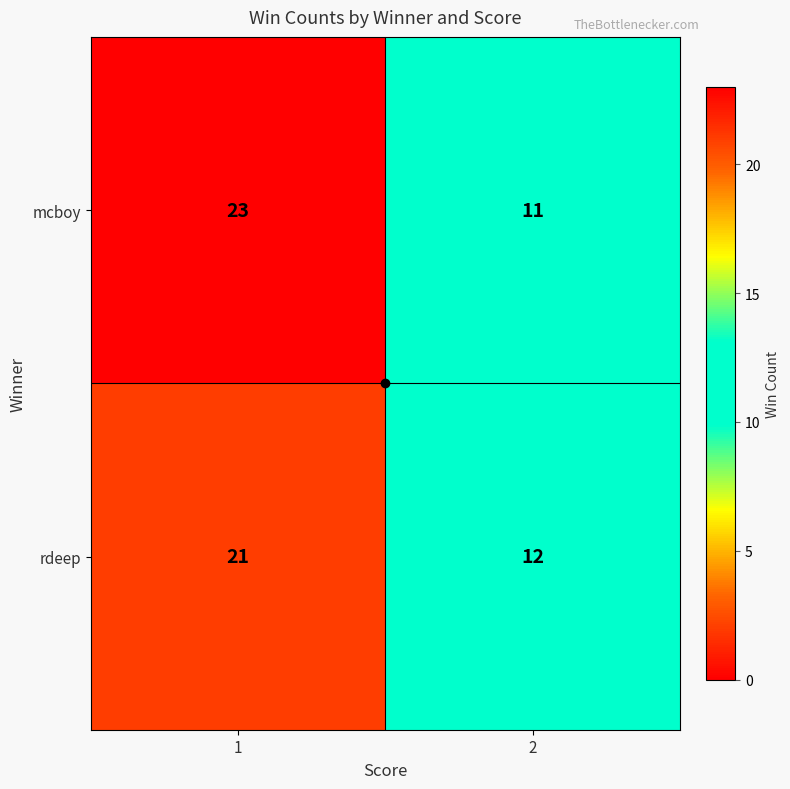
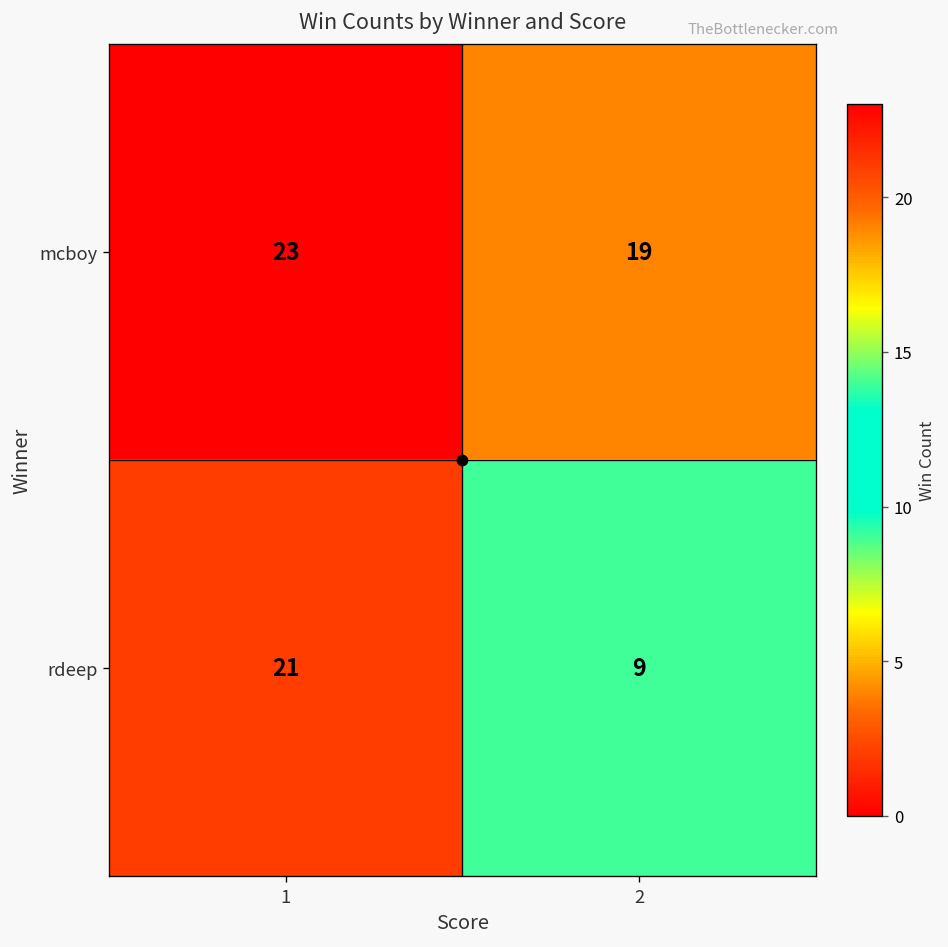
  {
    "mcboy": {
      "1": 23,
-     "2": 11
+     "2": 19
    },
    "rdeep": {
      "1": 21,
-     "2": 12
+     "2": 9
    }
  }
